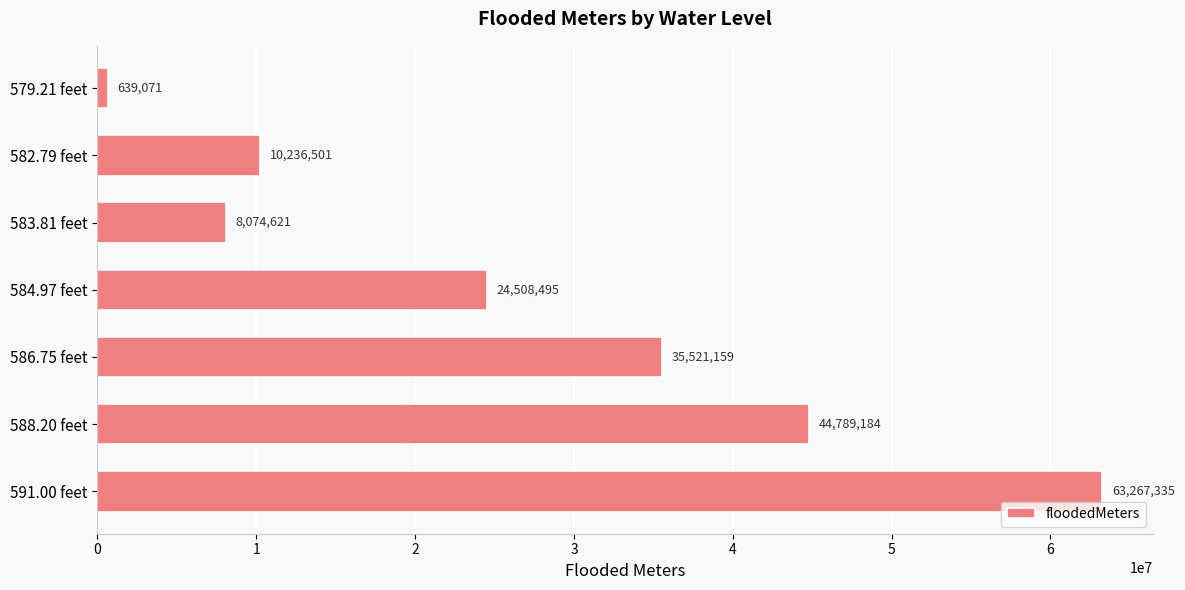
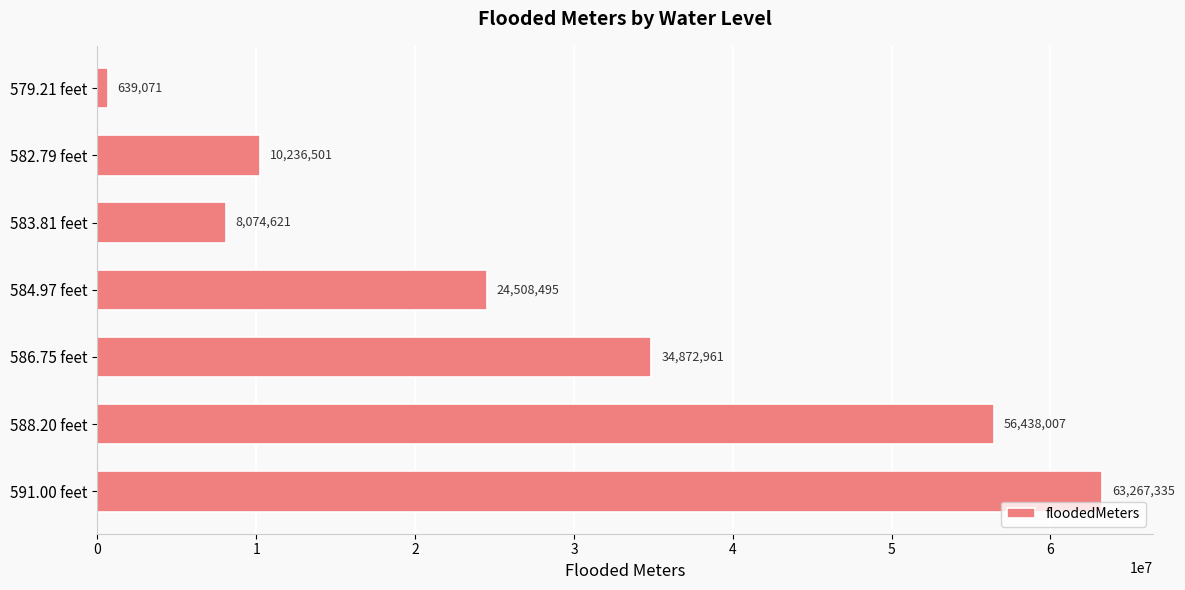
  {
    "579.21 feet": "639,071",
    "582.79 feet": "10,236,501",
    "583.81 feet": "8,074,621",
    "584.97 feet": "24,508,495",
-   "586.75 feet": "35,521,159",
-   "588.20 feet": "44,789,184",
+   "586.75 feet": "34,872,961",
+   "588.20 feet": "56,438,007",
    "591.00 feet": "63,267,335"
  }
